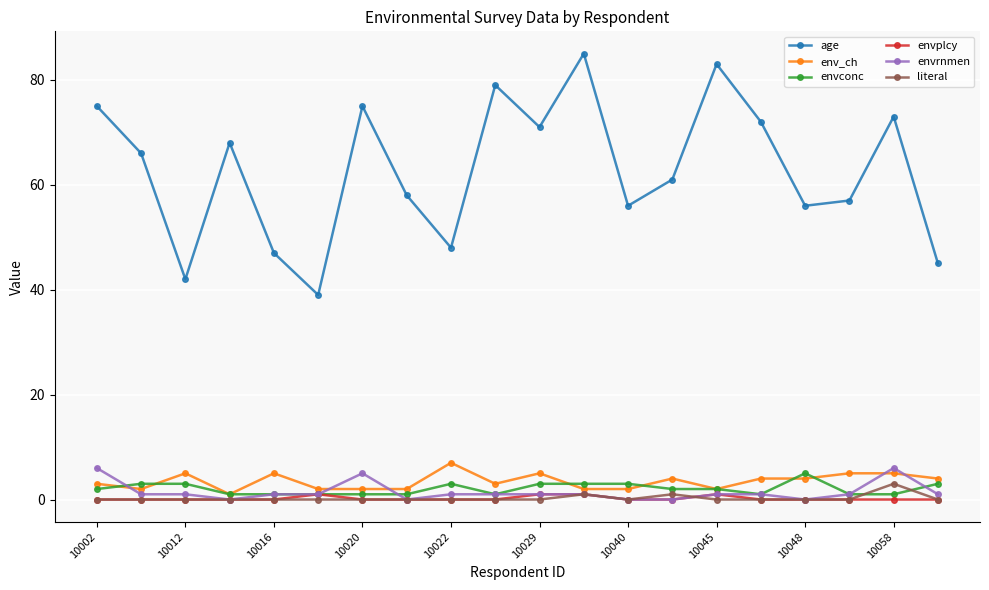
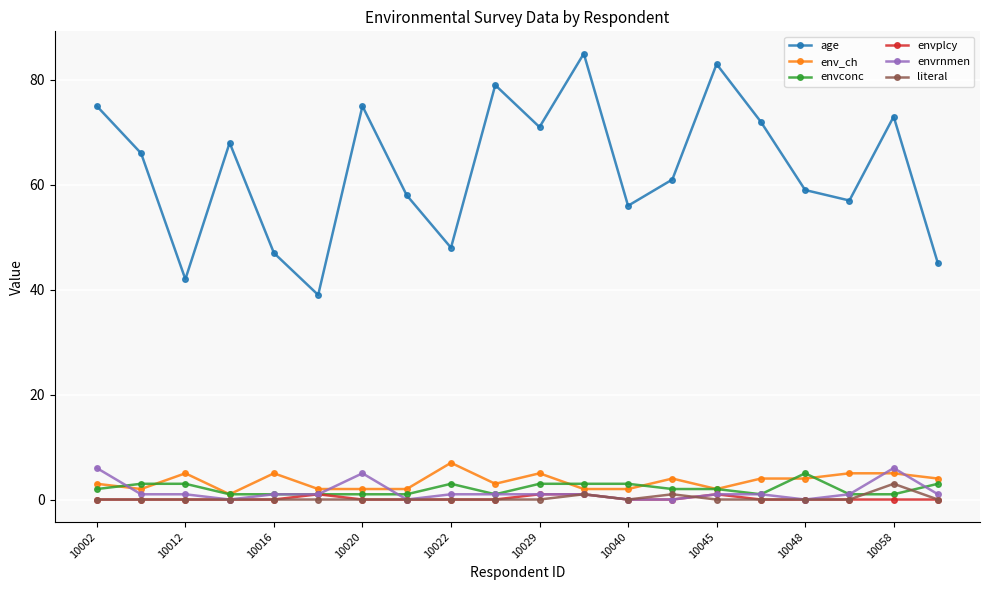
  {
    "age": {
      "10002": 75,
      "10012": 42,
      "10016": 47,
      "10020": 75,
      "10022": 48,
      "10029": 71,
      "10040": 56,
      "10045": 83,
-     "10048": 56,
+     "10048": 59,
      "10058": 73
    },
    "env_ch": {
      "10002": 3,
      "10012": 5,
      "10016": 5,
      "10020": 2,
      "10022": 7,
      "10029": 5,
      "10040": 2,
      "10048": 4,
      "10058": 5
    },
    "envconc": {
      "10002": 2,
      "10012": 3,
      "10020": 1,
      "10022": 3,
      "10029": 3,
      "10040": 3,
      "10048": 5,
      "10058": 1
    },
    "envplcy": {
      "10058": 0
    },
    "envrnmen": {
      "10002": 6,
      "10012": 1,
      "10020": 5,
      "10022": 1,
      "10058": 6
    },
    "literal": {
      "10029": 0,
      "10045": 0,
      "10058": 3
    }
  }
